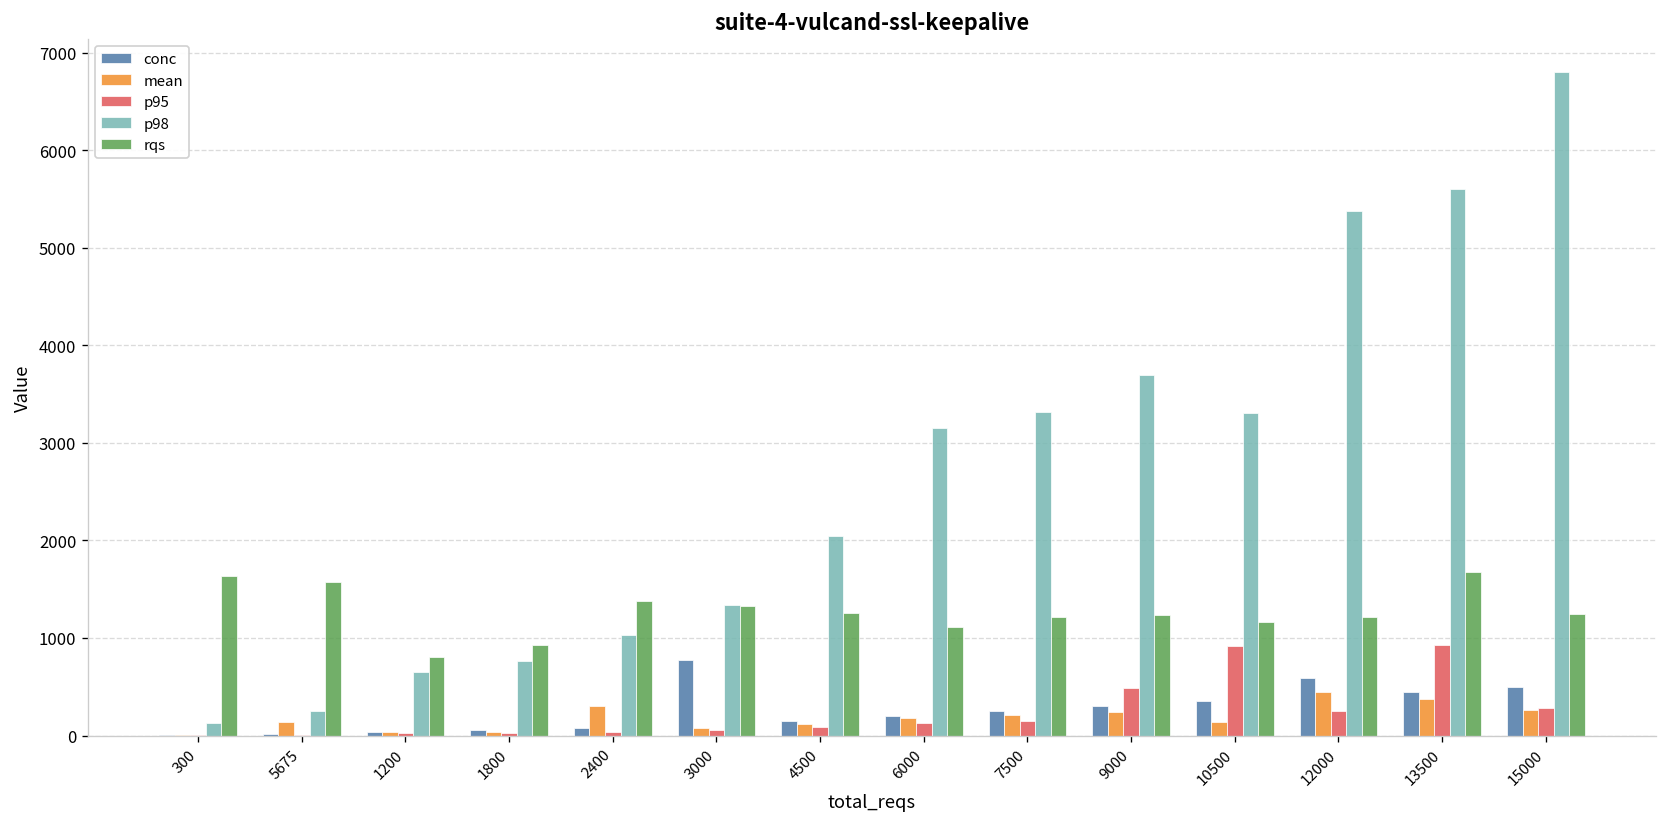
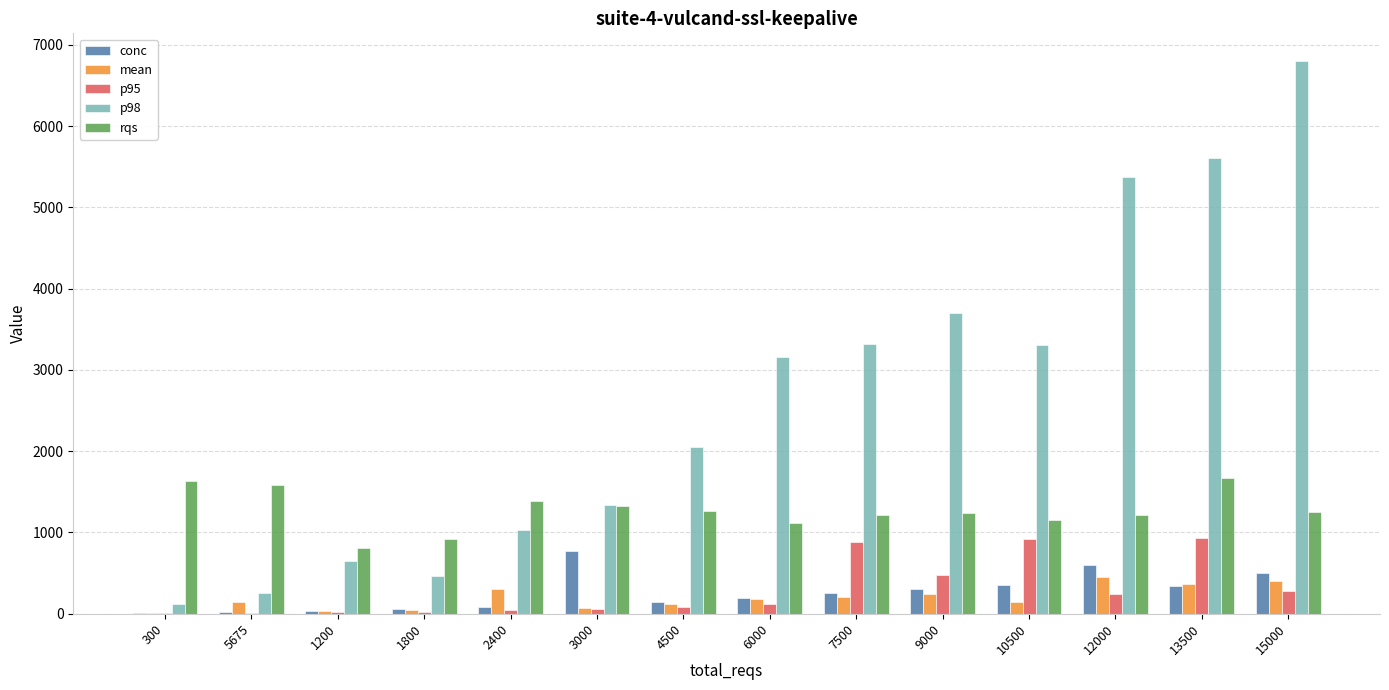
  {
    "conc": {
      "1200": 0,
      "1800": 100,
      "2400": 100,
      "3000": 800,
      "4500": 200,
      "6000": 200,
      "7500": 300,
      "9000": 300,
      "10500": 400,
      "12000": 600,
-     "13500": 500,
+     "13500": 300,
      "15000": 500
    },
    "mean": {
      "5675": 100,
      "1200": 0,
      "1800": 0,
      "2400": 300,
      "3000": 100,
      "4500": 100,
      "6000": 200,
      "7500": 200,
      "9000": 200,
      "10500": 100,
      "12000": 400,
      "13500": 400,
-     "15000": 300
+     "15000": 400
    },
    "p95": {
      "2400": 0,
      "3000": 100,
      "4500": 100,
      "6000": 100,
-     "7500": 100,
+     "7500": 900,
      "9000": 500,
      "10500": 900,
      "12000": 200,
      "13500": 900,
      "15000": 300
    },
    "p98": {
      "300": 100,
      "5675": 300,
      "1200": 700,
-     "1800": 800,
+     "1800": 500,
      "2400": 1000,
      "3000": 1300,
      "4500": 2100,
      "6000": 3200,
      "7500": 3300,
      "9000": 3700,
      "10500": 3300,
      "12000": 5400,
      "13500": 5600,
      "15000": 6800
    },
    "rqs": {
      "300": 1600,
      "5675": 1600,
      "1200": 800,
      "1800": 900,
      "2400": 1400,
      "3000": 1300,
      "4500": 1300,
      "6000": 1100,
      "7500": 1200,
      "9000": 1200,
      "10500": 1200,
      "12000": 1200,
      "13500": 1700,
      "15000": 1200
    }
  }
